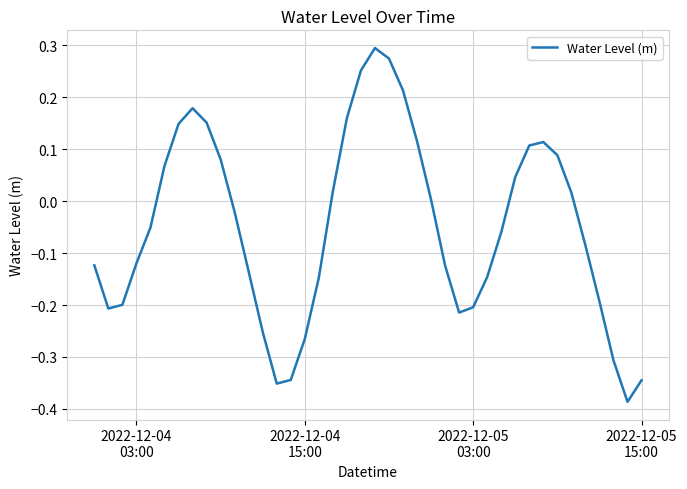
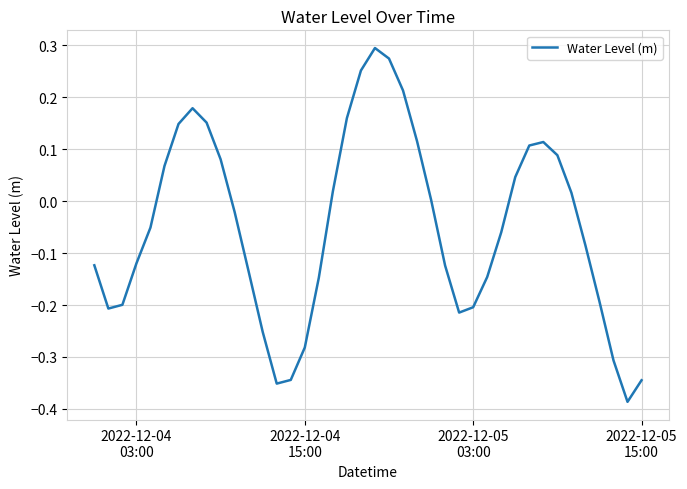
  {
    "2022-12-04 03:00": -0.12,
-   "2022-12-04 15:00": -0.27,
+   "2022-12-04 15:00": -0.28,
    "2022-12-05 03:00": -0.20,
    "2022-12-05 15:00": -0.34
  }
